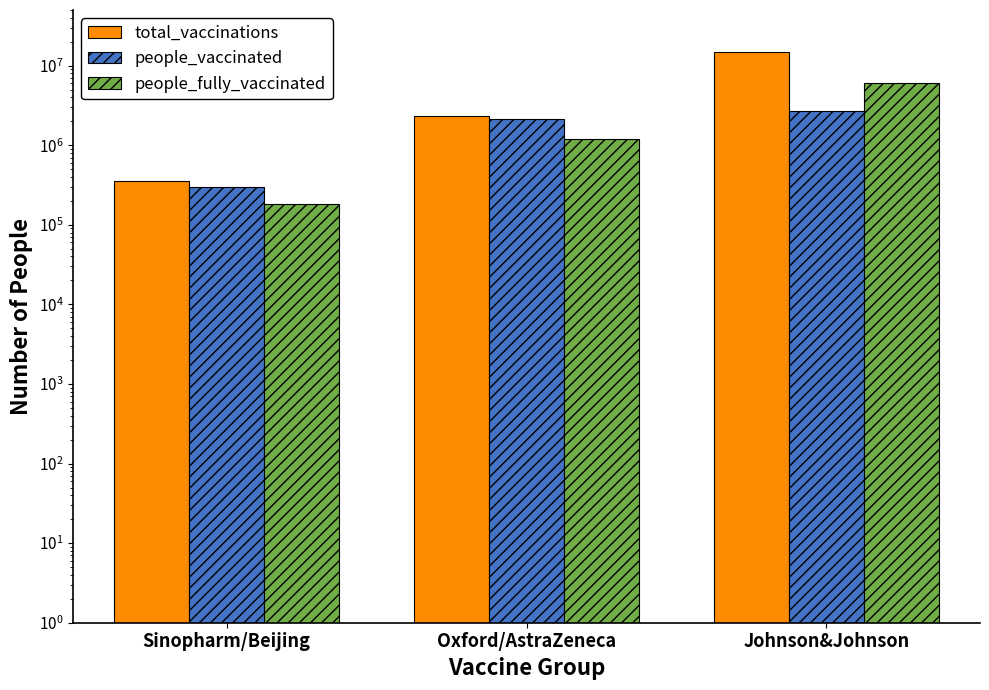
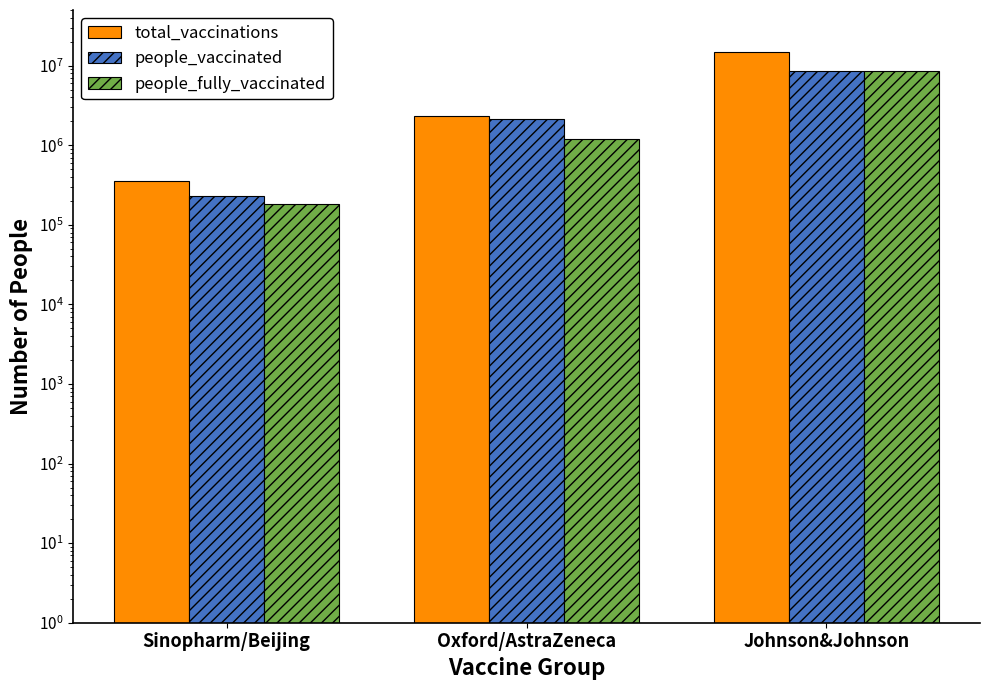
  {
    "total_vaccinations": {
      "Sinopharm/Beijing": 400000,
      "Oxford/AstraZeneca": 2300000,
      "Johnson&Johnson": 15000000
    },
    "people_vaccinated": {
-     "Sinopharm/Beijing": 300000,
+     "Sinopharm/Beijing": 230000,
      "Oxford/AstraZeneca": 2100000,
-     "Johnson&Johnson": 2700000
+     "Johnson&Johnson": 9000000
    },
    "people_fully_vaccinated": {
      "Sinopharm/Beijing": 180000,
      "Oxford/AstraZeneca": 1200000,
-     "Johnson&Johnson": 6000000
+     "Johnson&Johnson": 9000000
    }
  }
